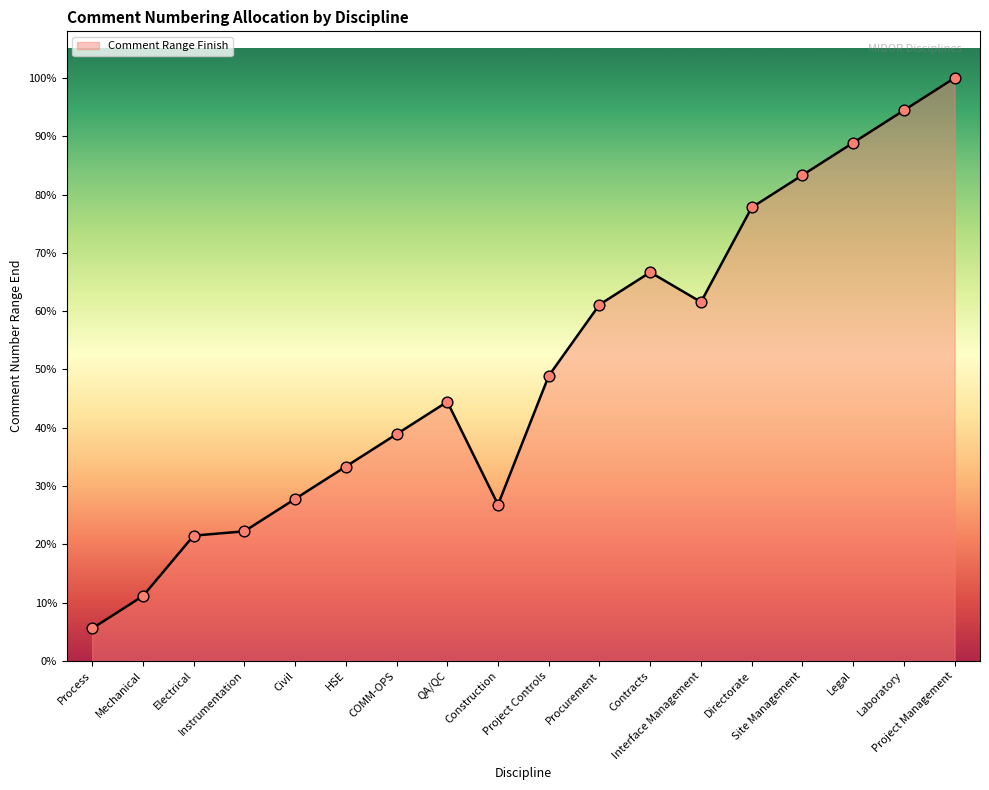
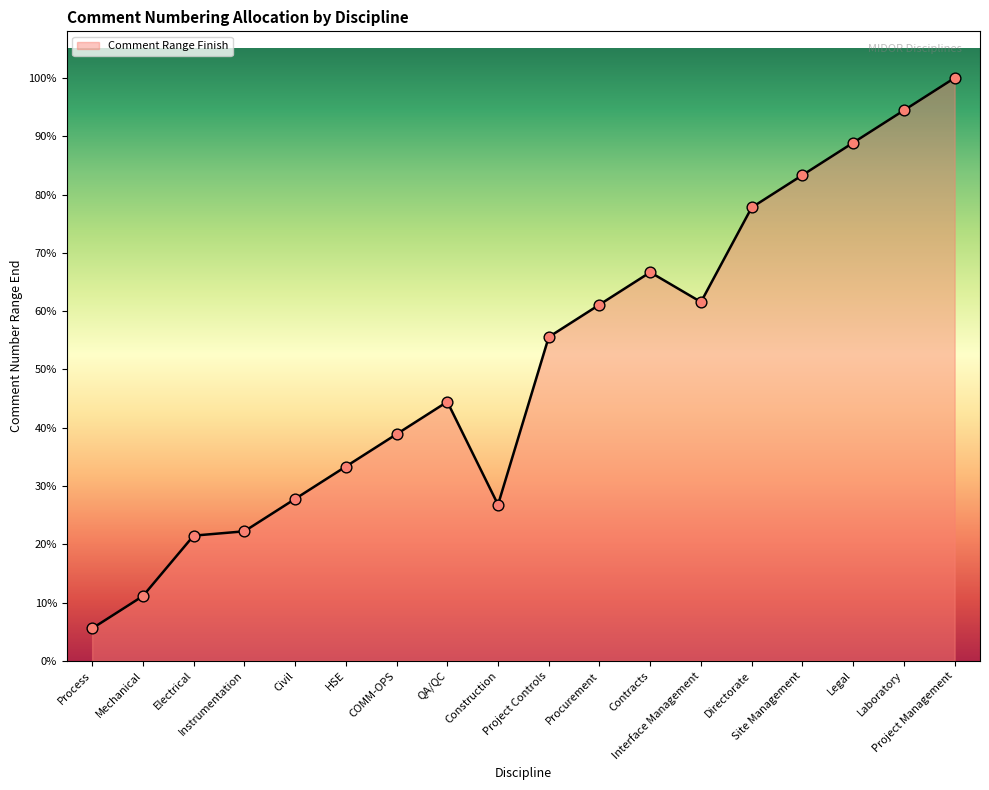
  {
    "Process": "6%",
    "Mechanical": "11%",
    "Electrical": "21%",
    "Instrumentation": "22%",
    "Civil": "28%",
    "HSE": "33%",
    "COMM-OPS": "39%",
    "QA/QC": "44%",
    "Construction": "27%",
-   "Project Controls": "49%",
+   "Project Controls": "56%",
    "Procurement": "61%",
    "Contracts": "67%",
    "Interface Management": "62%",
    "Directorate": "78%",
    "Site Management": "83%",
    "Legal": "89%",
    "Laboratory": "94%",
    "Project Management": "100%"
  }
